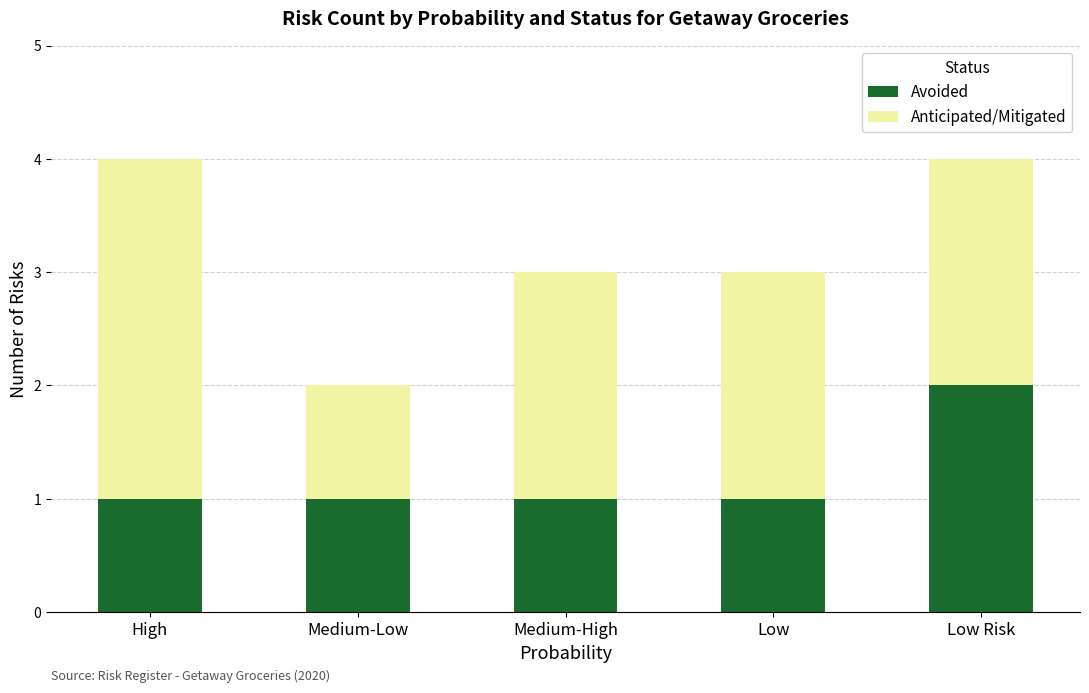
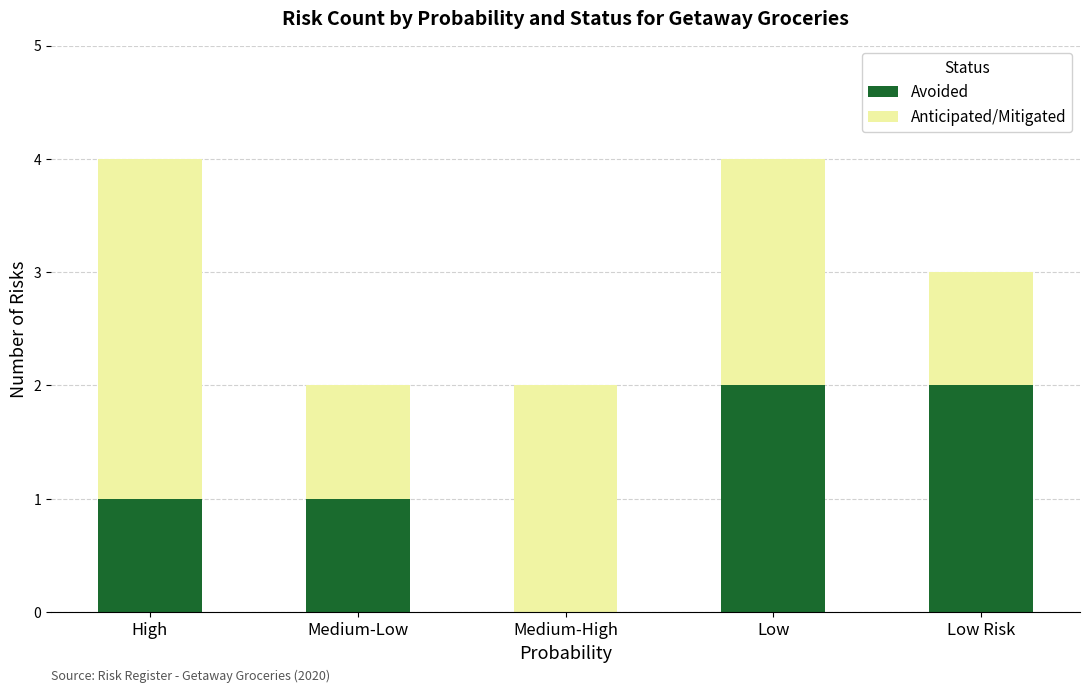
  {
    "Avoided": {
      "High": 1,
      "Medium-Low": 1,
-     "Medium-High": 1,
-     "Low": 1,
+     "Medium-High": 0,
+     "Low": 2,
      "Low Risk": 2
    },
    "Anticipated/Mitigated": {
      "High": 3,
      "Medium-Low": 1,
      "Medium-High": 2,
      "Low": 2,
-     "Low Risk": 2
+     "Low Risk": 1
    }
  }
